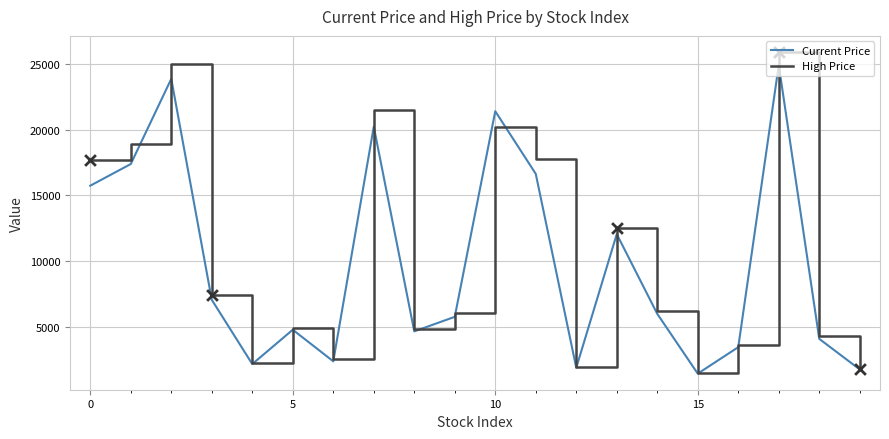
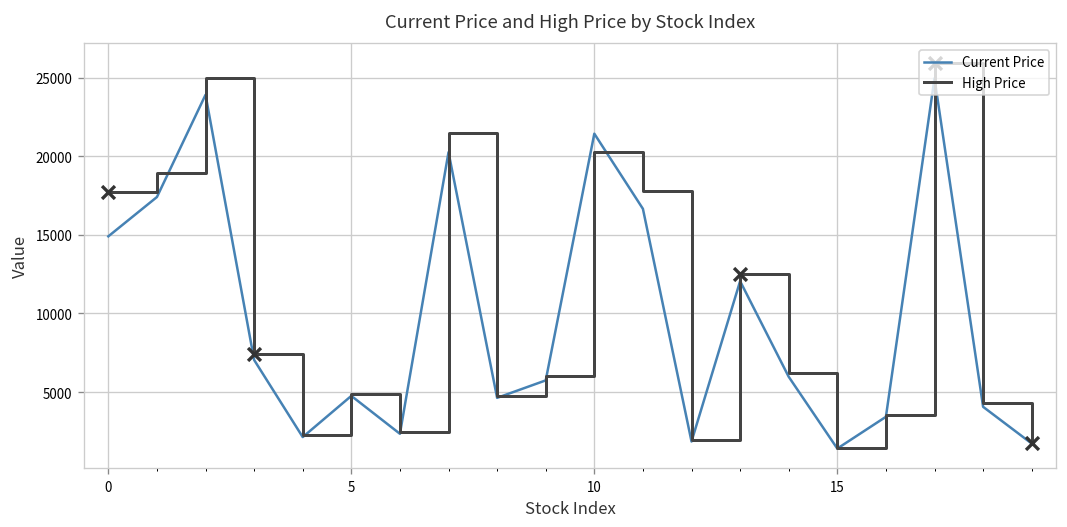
  {
    "Current Price": {
-     "0": 15700,
+     "0": 14900,
      "10": 21400
    }
  }
